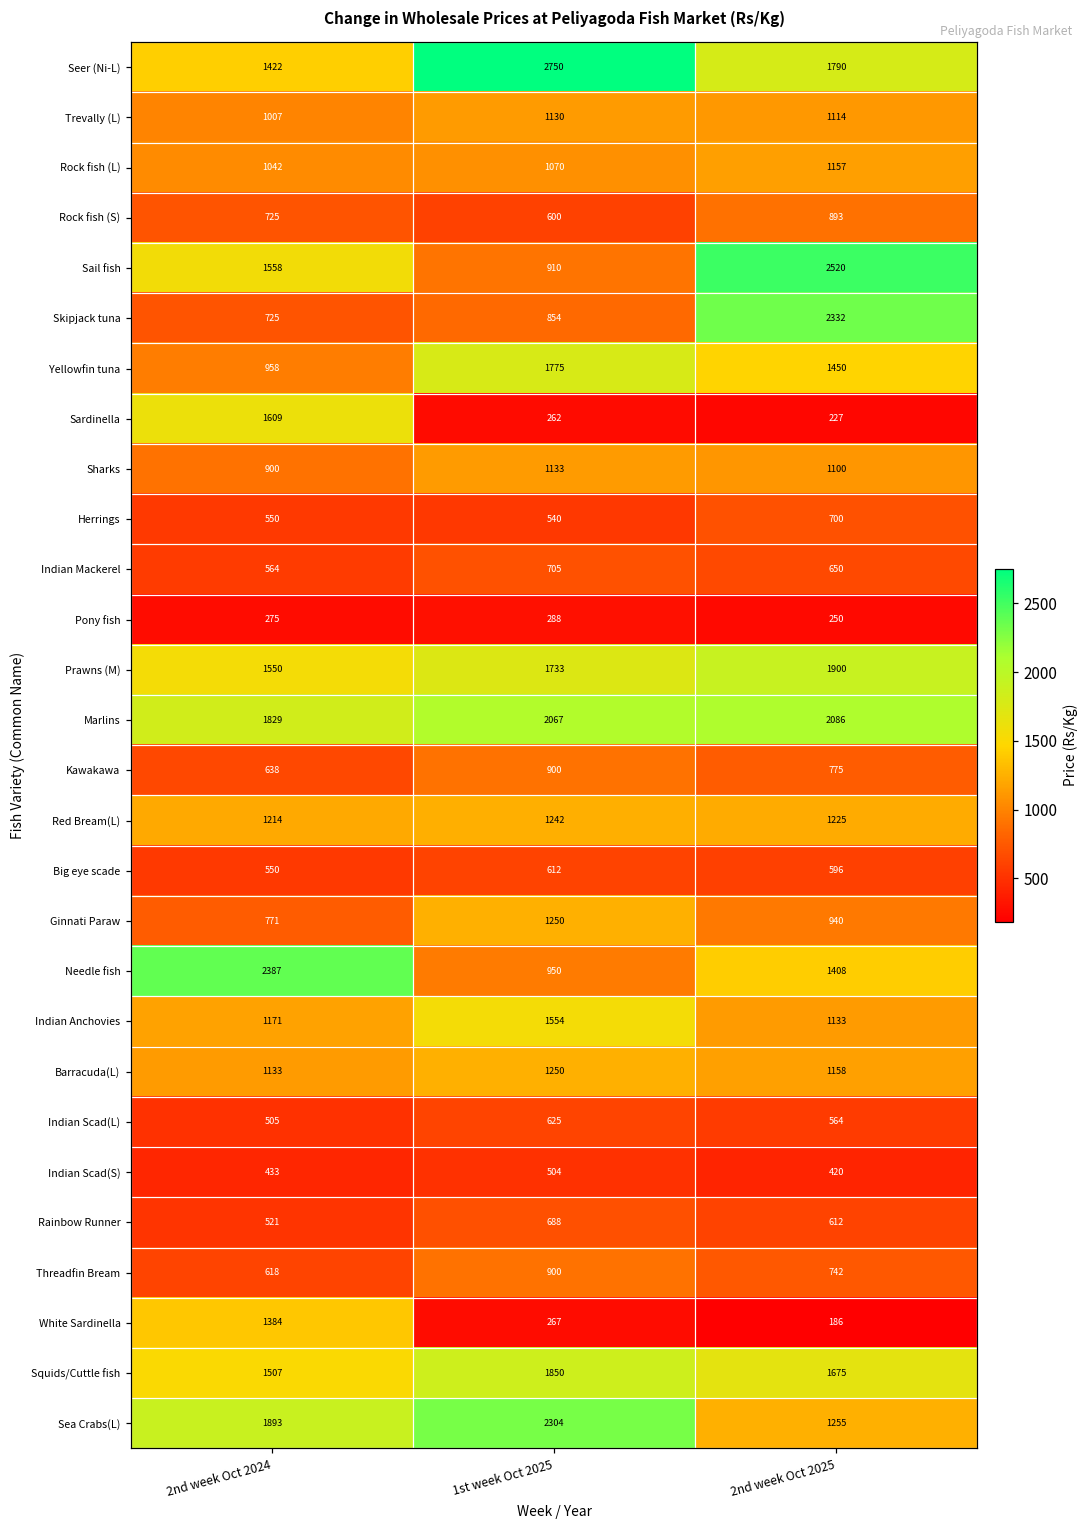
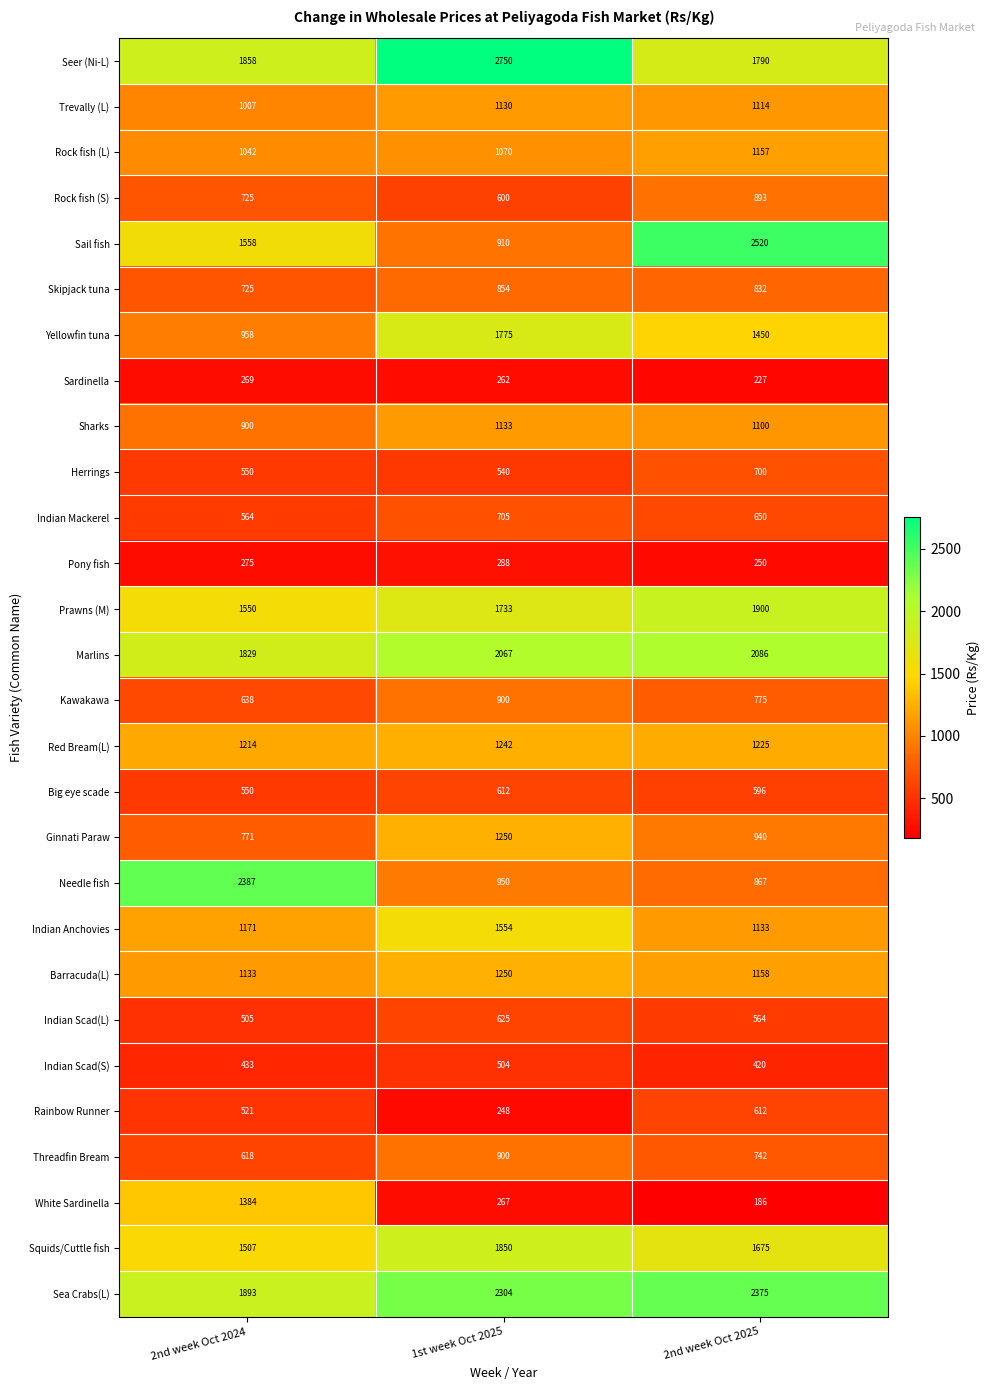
  {
    "Seer (Ni-L)": {
-     "2nd week Oct 2024": 1422,
+     "2nd week Oct 2024": 1858,
      "1st week Oct 2025": 2750,
      "2nd week Oct 2025": 1790
    },
    "Trevally (L)": {
      "2nd week Oct 2024": 1007,
      "1st week Oct 2025": 1130,
      "2nd week Oct 2025": 1114
    },
    "Rock fish (L)": {
      "2nd week Oct 2024": 1042,
      "1st week Oct 2025": 1070,
      "2nd week Oct 2025": 1157
    },
    "Rock fish (S)": {
      "2nd week Oct 2024": 725,
      "1st week Oct 2025": 600,
      "2nd week Oct 2025": 893
    },
    "Sail fish": {
      "2nd week Oct 2024": 1558,
      "1st week Oct 2025": 910,
      "2nd week Oct 2025": 2520
    },
    "Skipjack tuna": {
      "2nd week Oct 2024": 725,
      "1st week Oct 2025": 854,
-     "2nd week Oct 2025": 2332
+     "2nd week Oct 2025": 832
    },
    "Yellowfin tuna": {
      "2nd week Oct 2024": 958,
      "1st week Oct 2025": 1775,
      "2nd week Oct 2025": 1450
    },
    "Sardinella": {
-     "2nd week Oct 2024": 1609,
+     "2nd week Oct 2024": 269,
      "1st week Oct 2025": 262,
      "2nd week Oct 2025": 227
    },
    "Sharks": {
      "2nd week Oct 2024": 900,
      "1st week Oct 2025": 1133,
      "2nd week Oct 2025": 1100
    },
    "Herrings": {
      "2nd week Oct 2024": 550,
      "1st week Oct 2025": 540,
      "2nd week Oct 2025": 700
    },
    "Indian Mackerel": {
      "2nd week Oct 2024": 564,
      "1st week Oct 2025": 705,
      "2nd week Oct 2025": 650
    },
    "Pony fish": {
      "2nd week Oct 2024": 275,
      "1st week Oct 2025": 288,
      "2nd week Oct 2025": 250
    },
    "Prawns (M)": {
      "2nd week Oct 2024": 1550,
      "1st week Oct 2025": 1733,
      "2nd week Oct 2025": 1900
    },
    "Marlins": {
      "2nd week Oct 2024": 1829,
      "1st week Oct 2025": 2067,
      "2nd week Oct 2025": 2086
    },
    "Kawakawa": {
      "2nd week Oct 2024": 638,
      "1st week Oct 2025": 900,
      "2nd week Oct 2025": 775
    },
    "Red Bream(L)": {
      "2nd week Oct 2024": 1214,
      "1st week Oct 2025": 1242,
      "2nd week Oct 2025": 1225
    },
    "Big eye scade": {
      "2nd week Oct 2024": 550,
      "1st week Oct 2025": 612,
      "2nd week Oct 2025": 596
    },
    "Ginnati Paraw": {
      "2nd week Oct 2024": 771,
      "1st week Oct 2025": 1250,
      "2nd week Oct 2025": 940
    },
    "Needle fish": {
      "2nd week Oct 2024": 2387,
      "1st week Oct 2025": 950,
-     "2nd week Oct 2025": 1408
+     "2nd week Oct 2025": 867
    },
    "Indian Anchovies": {
      "2nd week Oct 2024": 1171,
      "1st week Oct 2025": 1554,
      "2nd week Oct 2025": 1133
    },
    "Barracuda(L)": {
      "2nd week Oct 2024": 1133,
      "1st week Oct 2025": 1250,
      "2nd week Oct 2025": 1158
    },
    "Indian Scad(L)": {
      "2nd week Oct 2024": 505,
      "1st week Oct 2025": 625,
      "2nd week Oct 2025": 564
    },
    "Indian Scad(S)": {
      "2nd week Oct 2024": 433,
      "1st week Oct 2025": 504,
      "2nd week Oct 2025": 420
    },
    "Rainbow Runner": {
      "2nd week Oct 2024": 521,
-     "1st week Oct 2025": 688,
+     "1st week Oct 2025": 248,
      "2nd week Oct 2025": 612
    },
    "Threadfin Bream": {
      "2nd week Oct 2024": 618,
      "1st week Oct 2025": 900,
      "2nd week Oct 2025": 742
    },
    "White Sardinella": {
      "2nd week Oct 2024": 1384,
      "1st week Oct 2025": 267,
      "2nd week Oct 2025": 186
    },
    "Squids/Cuttle fish": {
      "2nd week Oct 2024": 1507,
      "1st week Oct 2025": 1850,
      "2nd week Oct 2025": 1675
    },
    "Sea Crabs(L)": {
      "2nd week Oct 2024": 1893,
      "1st week Oct 2025": 2304,
-     "2nd week Oct 2025": 1255
+     "2nd week Oct 2025": 2375
    }
  }
